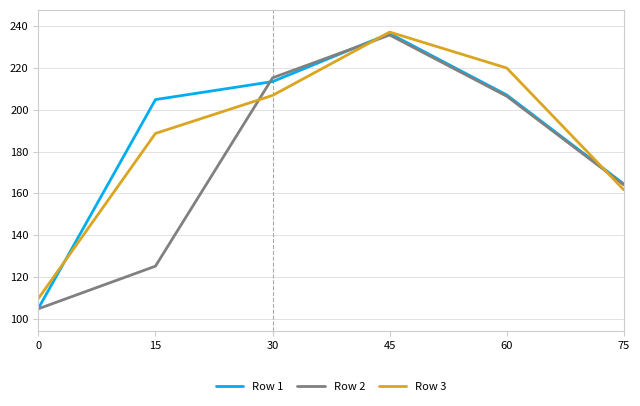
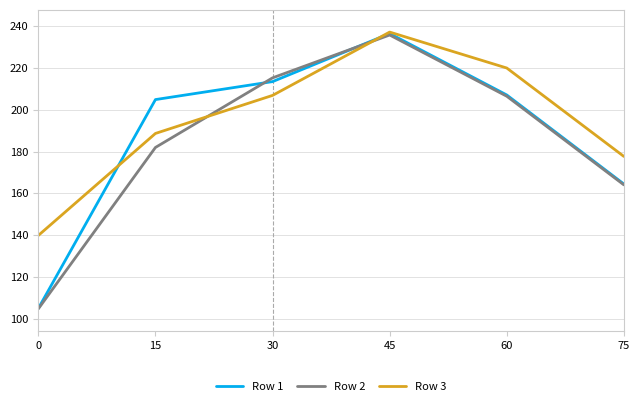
  {
    "Row 1": {
      "15": 205,
      "30": 214
    },
    "Row 2": {
-     "15": 125,
+     "15": 182,
      "30": 215
    },
    "Row 3": {
-     "0": 110,
+     "0": 140,
      "15": 189,
      "30": 207,
      "60": 220,
-     "75": 162
+     "75": 178
    }
  }
